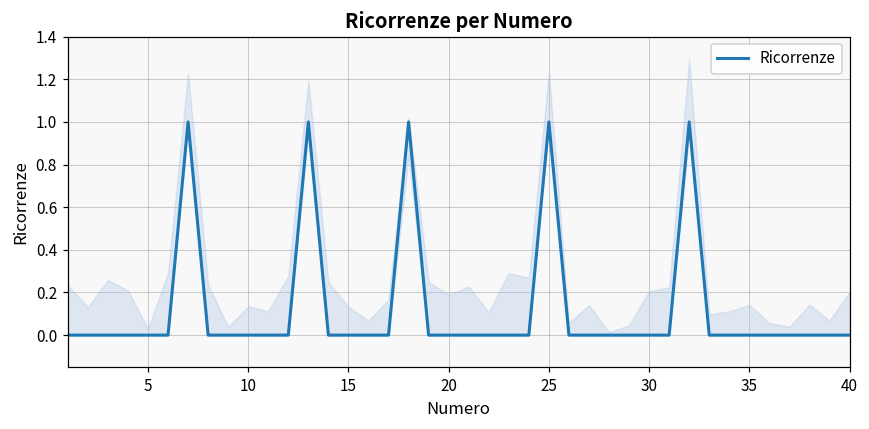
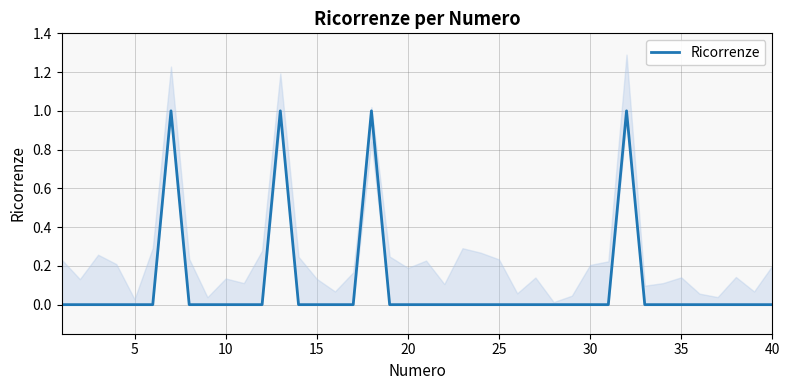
  {
    "Ricorrenze": {
      "5": 0,
      "10": 0,
      "15": 0,
      "20": 0,
-     "25": 1,
+     "25": 0,
      "30": 0,
      "35": 0,
      "40": 0
    }
  }
